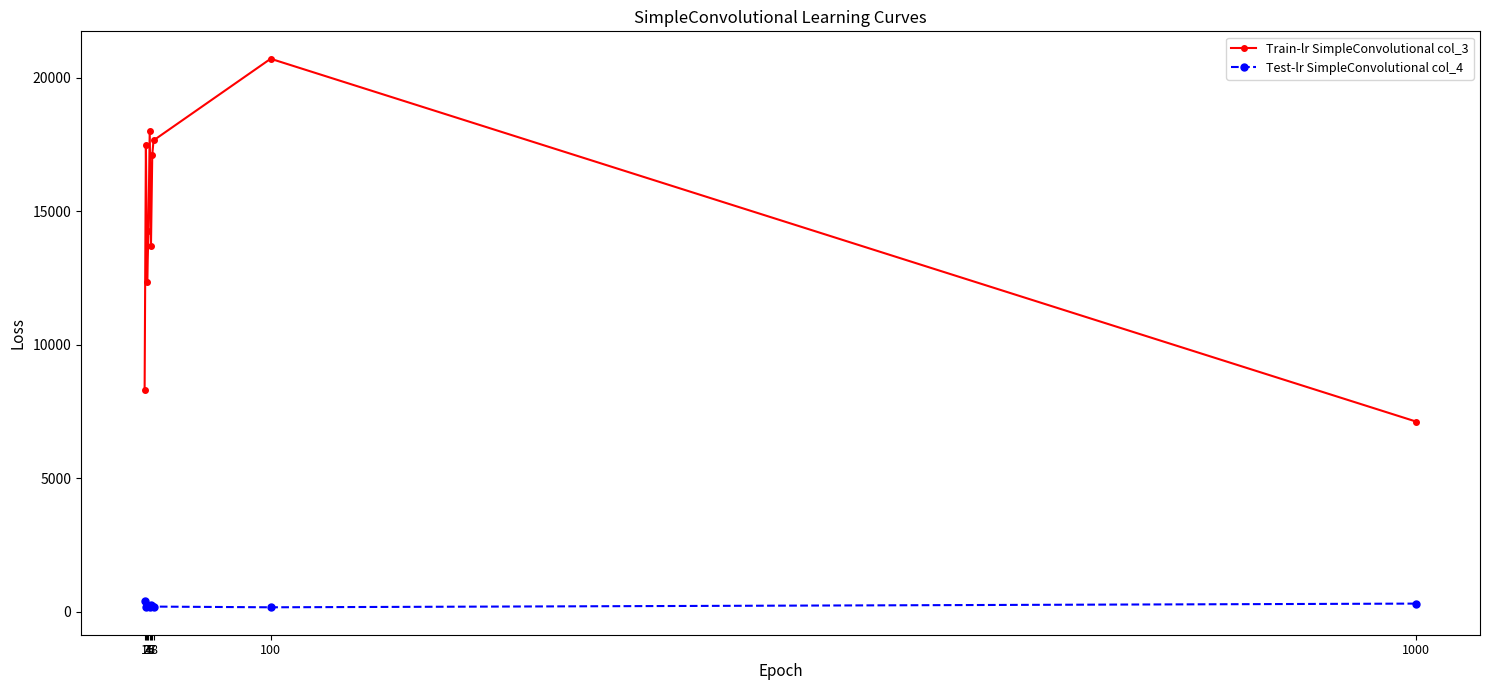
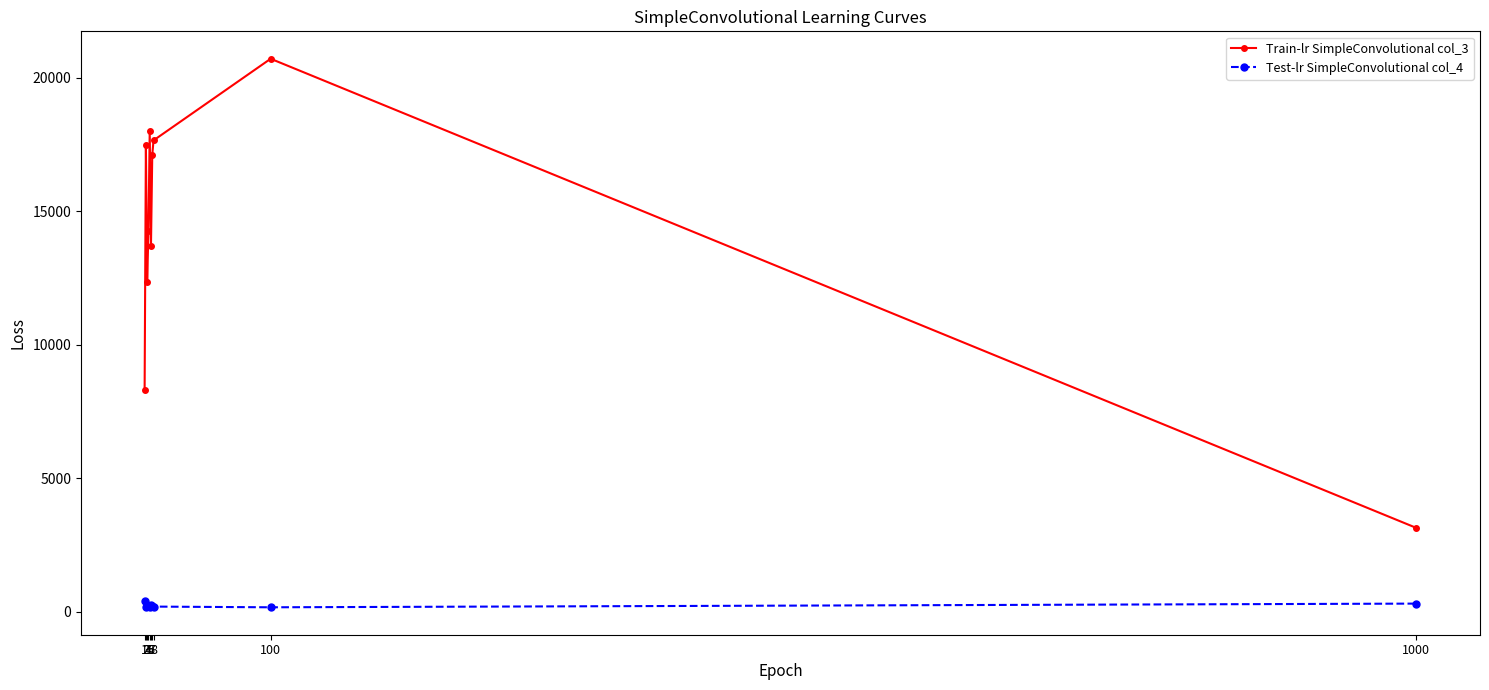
  {
    "Train-lr SimpleConvolutional col_3": {
      "100": 20700,
-     "1000": 7100
+     "1000": 3100
    },
    "Test-lr SimpleConvolutional col_4": {
      "100": 200,
      "1000": 300
    }
  }
